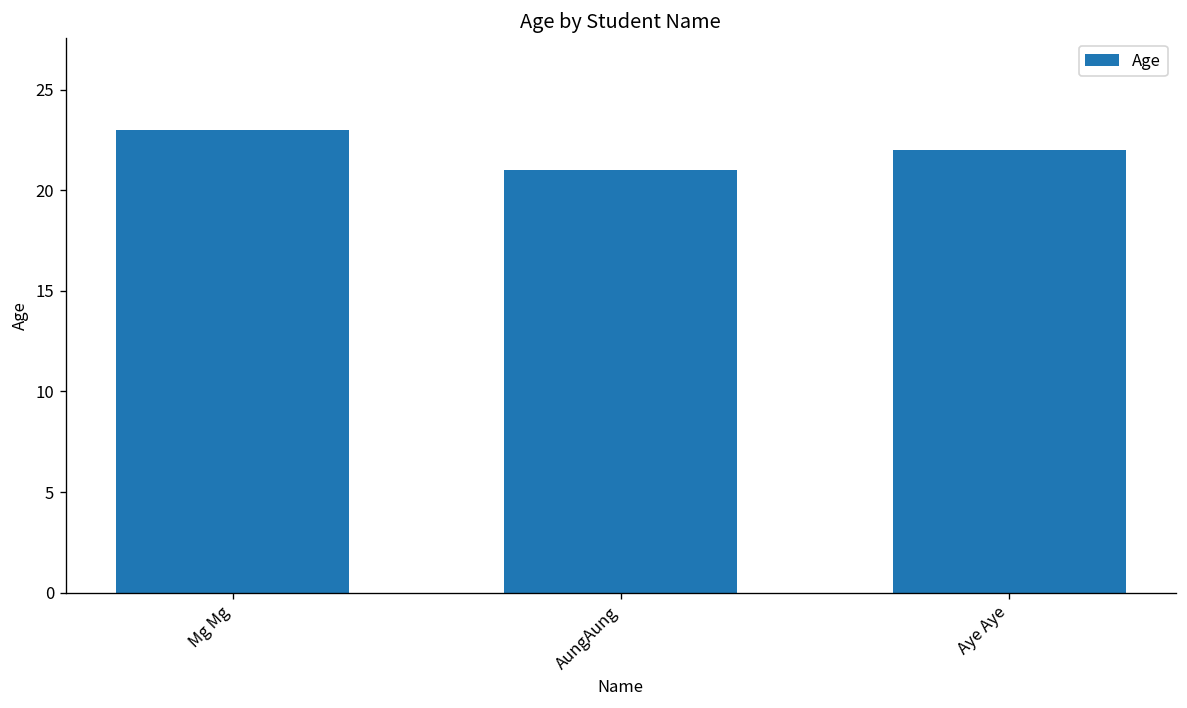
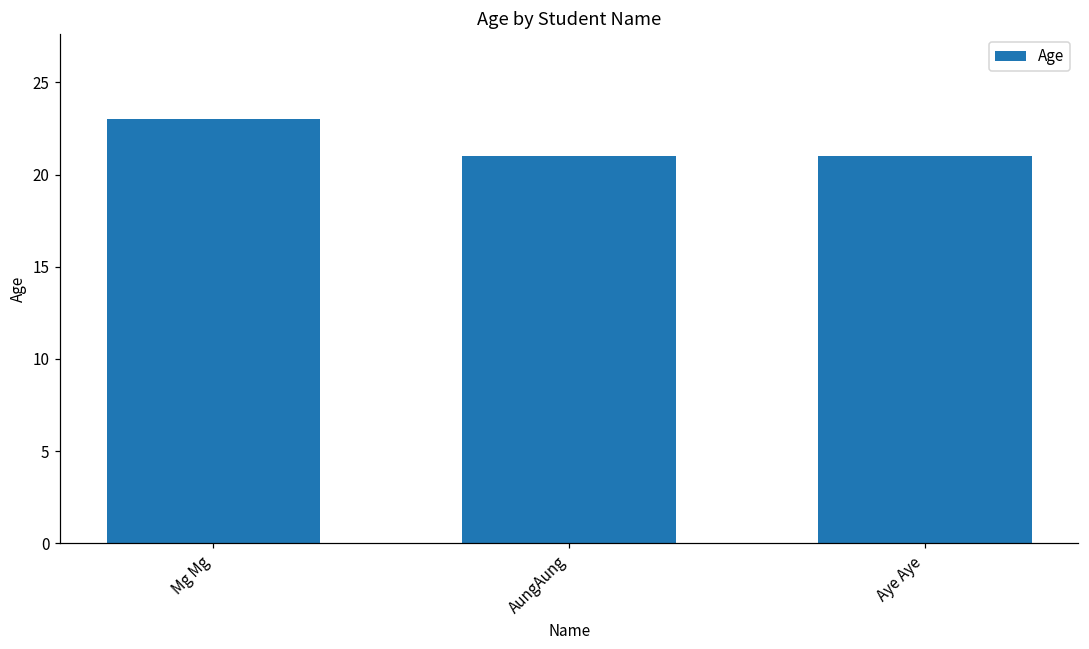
  {
    "Mg Mg": 23,
    "AungAung": 21,
-   "Aye Aye": 22
+   "Aye Aye": 21
  }
